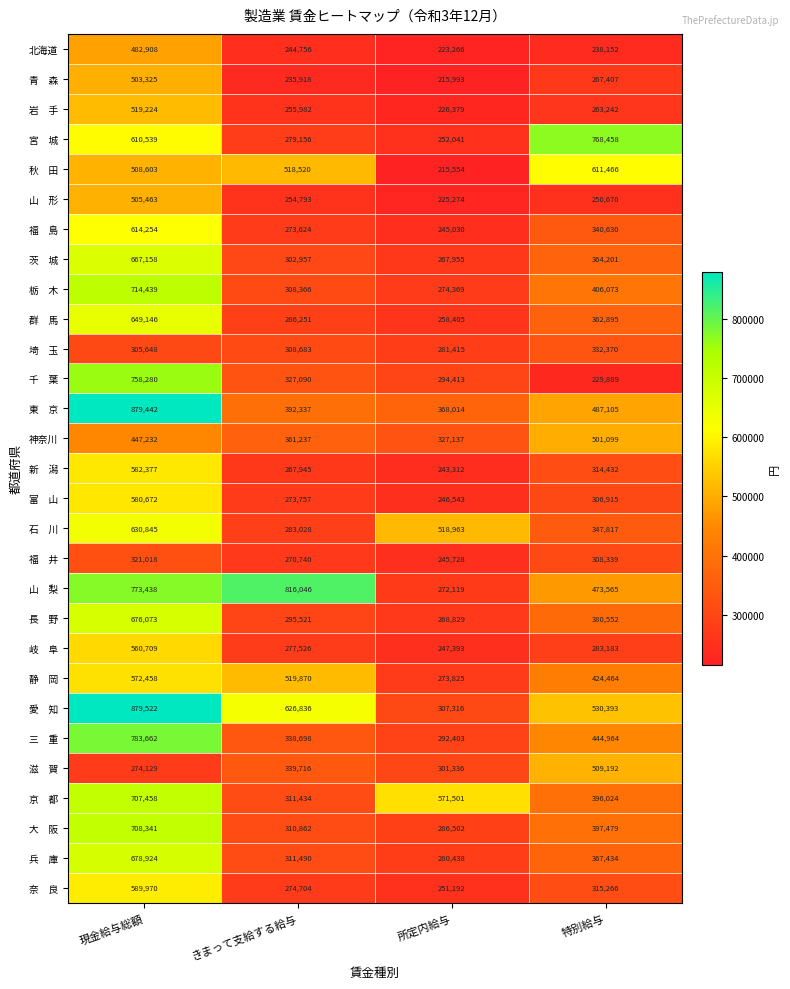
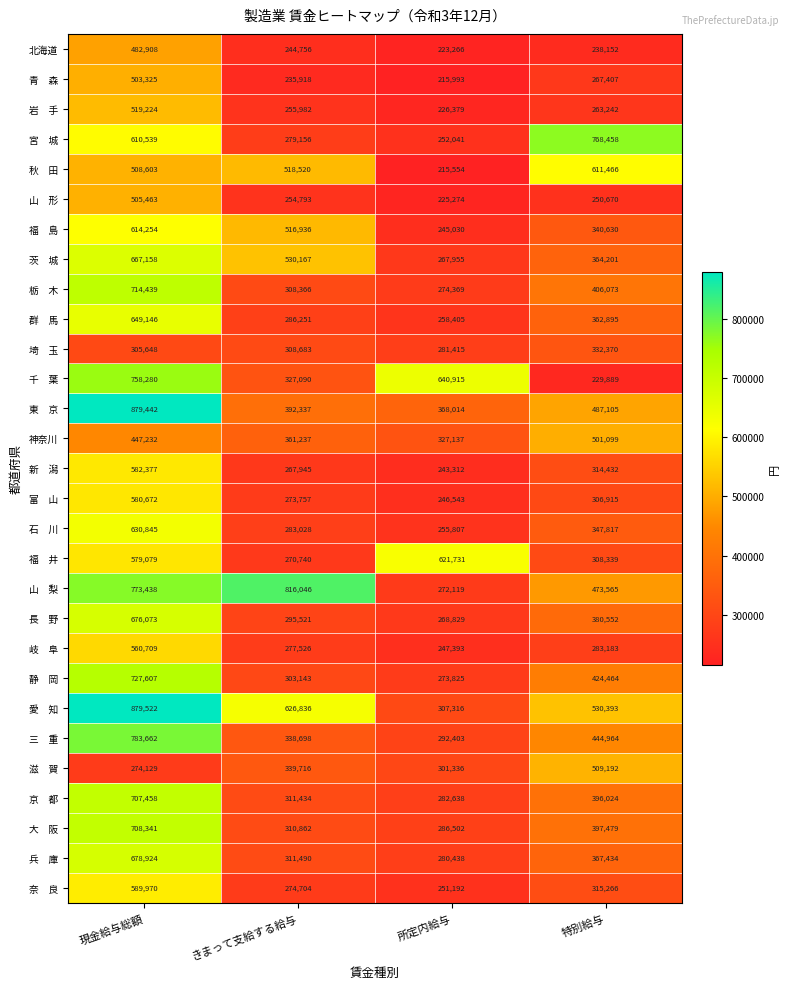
  {
    "北海道": {
      "現金給与総額": "482,908",
      "きまって支給する給与": "244,756",
      "所定内給与": "223,266",
      "特別給与": "238,152"
    },
    "青 森": {
      "現金給与総額": "503,325",
      "きまって支給する給与": "235,918",
      "所定内給与": "215,993",
      "特別給与": "267,407"
    },
    "岩 手": {
      "現金給与総額": "519,224",
      "きまって支給する給与": "255,982",
      "所定内給与": "226,379",
      "特別給与": "263,242"
    },
    "宮 城": {
      "現金給与総額": "610,539",
      "きまって支給する給与": "279,156",
      "所定内給与": "252,041",
      "特別給与": "768,458"
    },
    "秋 田": {
      "現金給与総額": "508,603",
      "きまって支給する給与": "518,520",
      "所定内給与": "215,554",
      "特別給与": "611,466"
    },
    "山 形": {
      "現金給与総額": "505,463",
      "きまって支給する給与": "254,793",
      "所定内給与": "225,274",
      "特別給与": "250,670"
    },
    "福 島": {
      "現金給与総額": "614,254",
-     "きまって支給する給与": "273,624",
+     "きまって支給する給与": "516,936",
      "所定内給与": "245,030",
      "特別給与": "340,630"
    },
    "茨 城": {
      "現金給与総額": "667,158",
-     "きまって支給する給与": "302,957",
+     "きまって支給する給与": "530,167",
      "所定内給与": "267,955",
      "特別給与": "364,201"
    },
    "栃 木": {
      "現金給与総額": "714,439",
      "きまって支給する給与": "308,366",
      "所定内給与": "274,369",
      "特別給与": "406,073"
    },
    "群 馬": {
      "現金給与総額": "649,146",
      "きまって支給する給与": "286,251",
      "所定内給与": "258,405",
      "特別給与": "362,895"
    },
    "埼 玉": {
      "現金給与総額": "305,648",
      "きまって支給する給与": "308,683",
      "所定内給与": "281,415",
      "特別給与": "332,370"
    },
    "千 葉": {
      "現金給与総額": "758,280",
      "きまって支給する給与": "327,090",
-     "所定内給与": "294,413",
+     "所定内給与": "640,915",
      "特別給与": "229,889"
    },
    "東 京": {
      "現金給与総額": "879,442",
      "きまって支給する給与": "392,337",
      "所定内給与": "368,014",
      "特別給与": "487,105"
    },
    "神奈川": {
      "現金給与総額": "447,232",
      "きまって支給する給与": "361,237",
      "所定内給与": "327,137",
      "特別給与": "501,099"
    },
    "新 潟": {
      "現金給与総額": "582,377",
      "きまって支給する給与": "267,945",
      "所定内給与": "243,312",
      "特別給与": "314,432"
    },
    "富 山": {
      "現金給与総額": "580,672",
      "きまって支給する給与": "273,757",
      "所定内給与": "246,543",
      "特別給与": "306,915"
    },
    "石 川": {
      "現金給与総額": "630,845",
      "きまって支給する給与": "283,028",
-     "所定内給与": "518,963",
+     "所定内給与": "255,807",
      "特別給与": "347,817"
    },
    "福 井": {
-     "現金給与総額": "321,018",
+     "現金給与総額": "579,079",
      "きまって支給する給与": "270,740",
-     "所定内給与": "245,728",
+     "所定内給与": "621,731",
      "特別給与": "308,339"
    },
    "山 梨": {
      "現金給与総額": "773,438",
      "きまって支給する給与": "816,046",
      "所定内給与": "272,119",
      "特別給与": "473,565"
    },
    "長 野": {
      "現金給与総額": "676,073",
      "きまって支給する給与": "295,521",
      "所定内給与": "268,829",
      "特別給与": "380,552"
    },
    "岐 阜": {
      "現金給与総額": "560,709",
      "きまって支給する給与": "277,526",
      "所定内給与": "247,393",
      "特別給与": "283,183"
    },
    "静 岡": {
-     "現金給与総額": "572,458",
-     "きまって支給する給与": "519,870",
+     "現金給与総額": "727,607",
+     "きまって支給する給与": "303,143",
      "所定内給与": "273,825",
      "特別給与": "424,464"
    },
    "愛 知": {
      "現金給与総額": "879,522",
      "きまって支給する給与": "626,836",
      "所定内給与": "307,316",
      "特別給与": "530,393"
    },
    "三 重": {
      "現金給与総額": "783,662",
      "きまって支給する給与": "338,698",
      "所定内給与": "292,403",
      "特別給与": "444,964"
    },
    "滋 賀": {
      "現金給与総額": "274,129",
      "きまって支給する給与": "339,716",
      "所定内給与": "301,336",
      "特別給与": "509,192"
    },
    "京 都": {
      "現金給与総額": "707,458",
      "きまって支給する給与": "311,434",
-     "所定内給与": "571,501",
+     "所定内給与": "282,638",
      "特別給与": "396,024"
    },
    "大 阪": {
      "現金給与総額": "708,341",
      "きまって支給する給与": "310,862",
      "所定内給与": "286,502",
      "特別給与": "397,479"
    },
    "兵 庫": {
      "現金給与総額": "678,924",
      "きまって支給する給与": "311,490",
      "所定内給与": "280,438",
      "特別給与": "367,434"
    },
    "奈 良": {
      "現金給与総額": "589,970",
      "きまって支給する給与": "274,704",
      "所定内給与": "251,192",
      "特別給与": "315,266"
    }
  }
